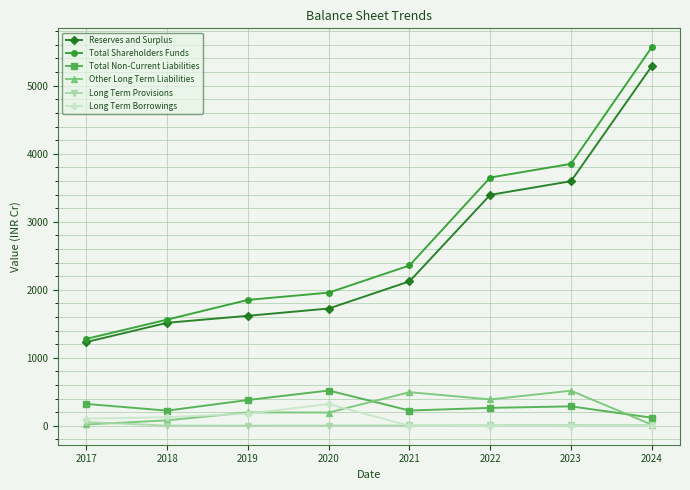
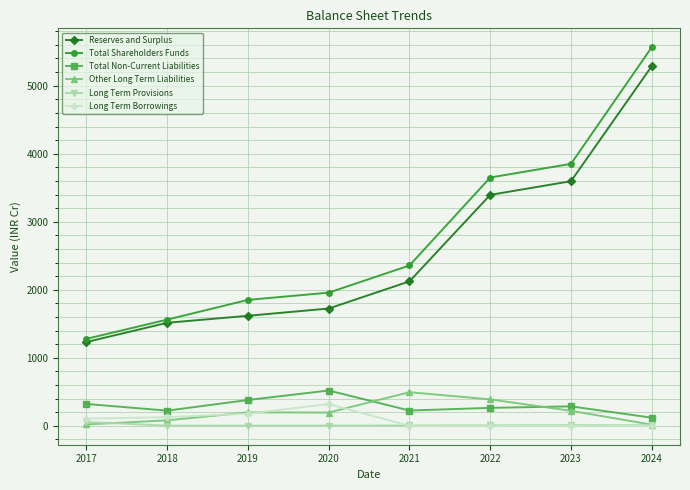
  {
    "Other Long Term Liabilities": {
      "2018": 100,
      "2020": 200,
      "2021": 500,
      "2022": 400,
-     "2023": 500
+     "2023": 200
    }
  }
